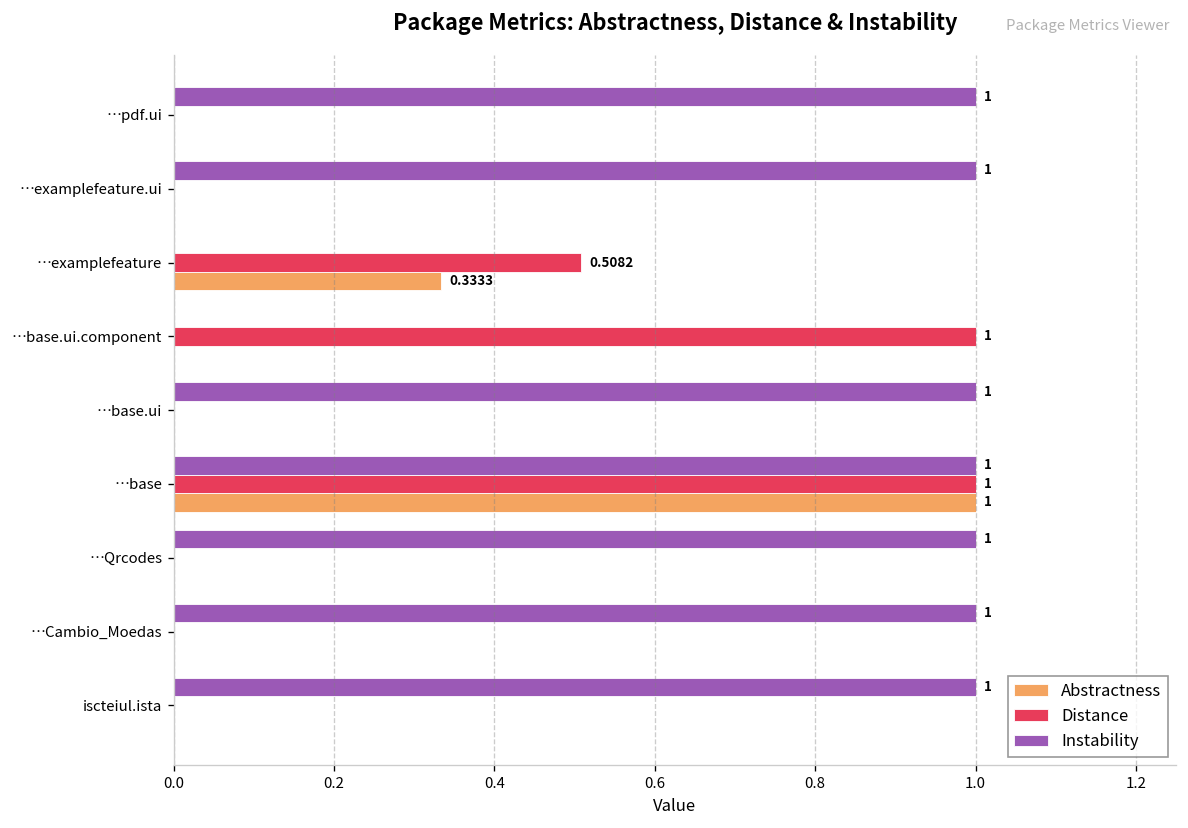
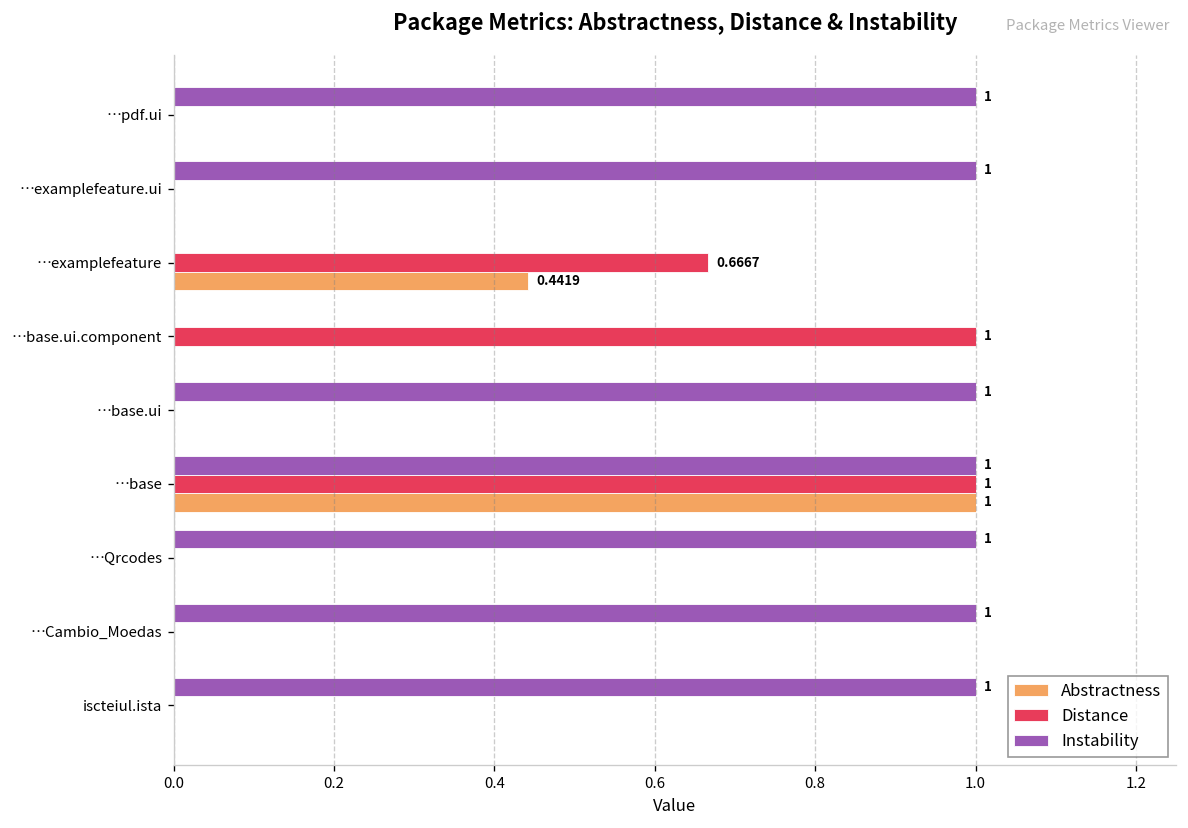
  {
    "Abstractness": {
-     "…examplefeature": 0.3333,
+     "…examplefeature": 0.4419,
      "…base": 1
    },
    "Distance": {
-     "…examplefeature": 0.5082,
+     "…examplefeature": 0.6667,
      "…base.ui.component": 1,
      "…base": 1
    },
    "Instability": {
      "…pdf.ui": 1,
      "…examplefeature.ui": 1,
      "…base.ui": 1,
      "…base": 1,
      "…Qrcodes": 1,
      "…Cambio_Moedas": 1,
      "iscteiul.ista": 1
    }
  }
